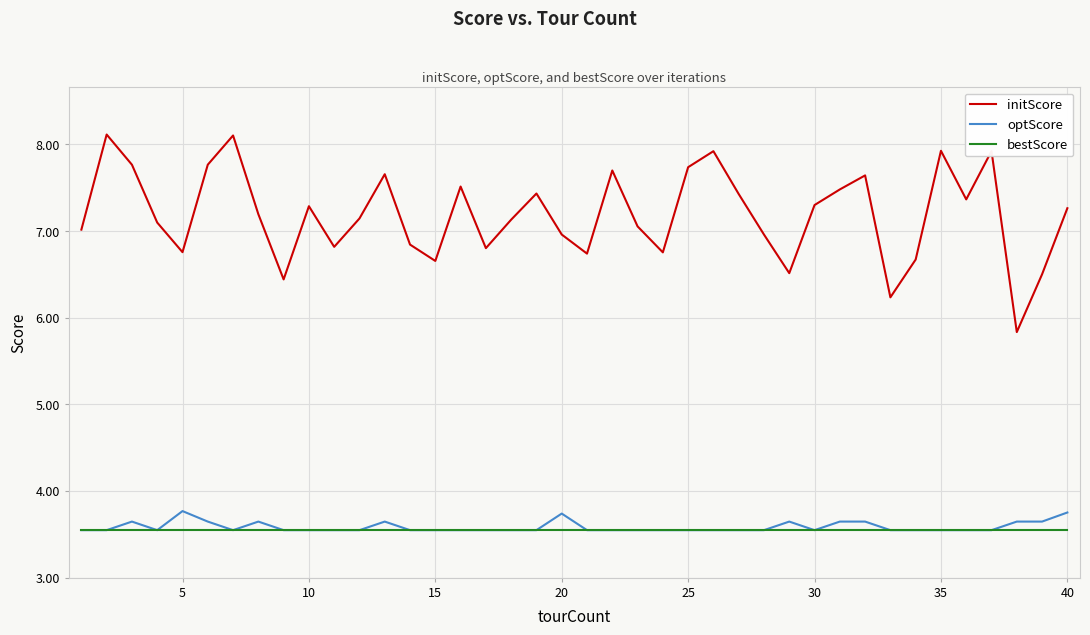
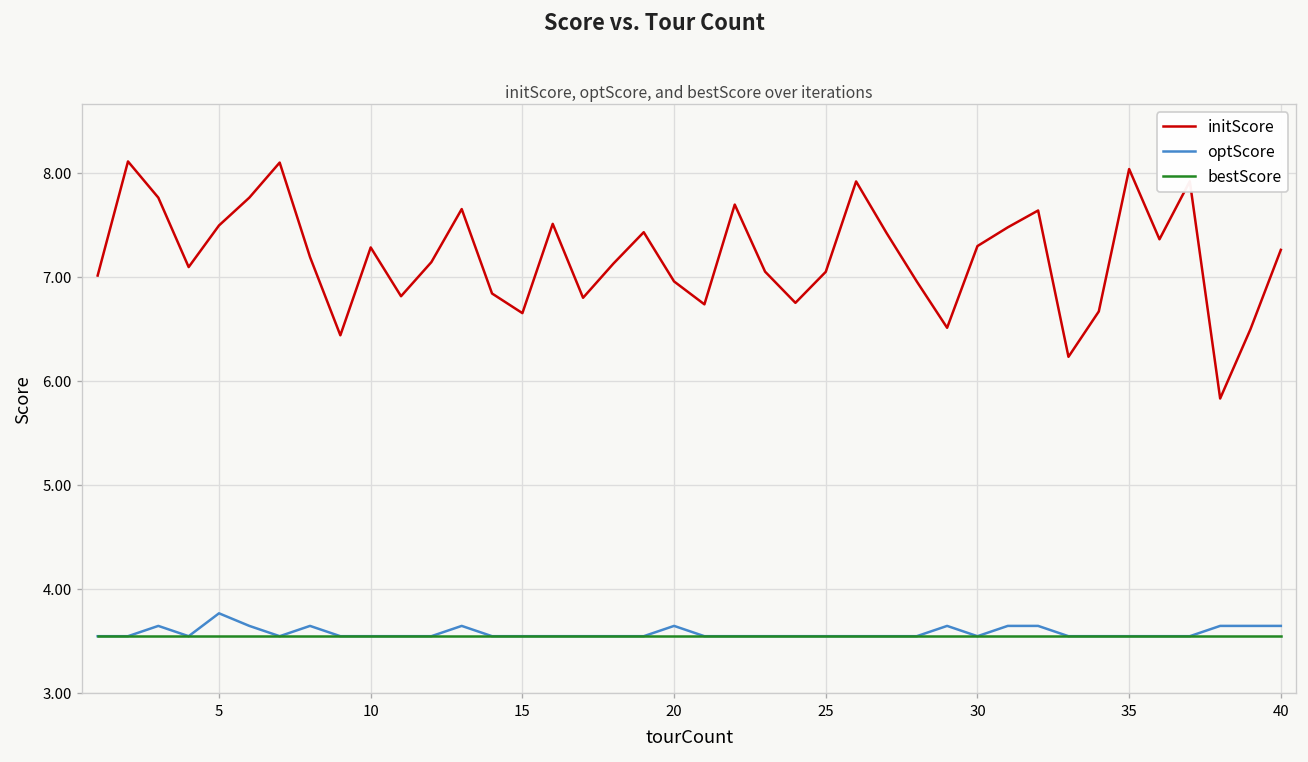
  {
    "initScore": {
-     "5": 6.8,
+     "5": 7.5,
      "10": 7.3,
      "15": 6.7,
      "20": 7.0,
-     "25": 7.7,
+     "25": 7.1,
      "30": 7.3,
-     "35": 7.9,
+     "35": 8.0,
      "40": 7.3
    },
    "optScore": {
      "5": 3.8,
-     "20": 3.7,
-     "40": 3.8
+     "20": 3.6,
+     "40": 3.6
    },
    "bestScore": {
      "5": 3.5,
      "20": 3.5,
      "40": 3.5
    }
  }
